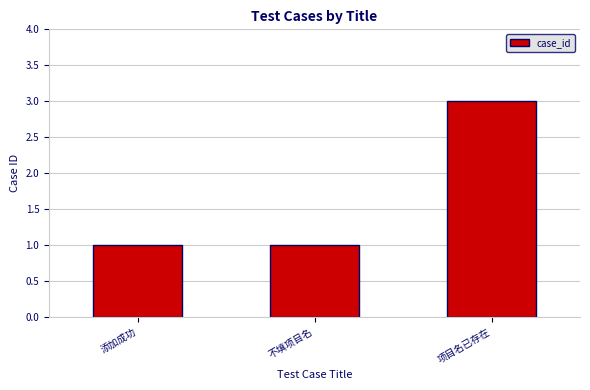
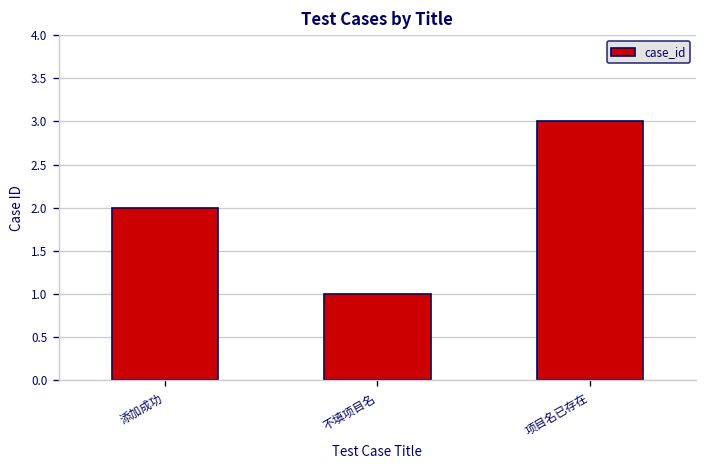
  {
-   "添加成功": 1,
+   "添加成功": 2,
    "不填项目名": 1,
    "项目名已存在": 3
  }
